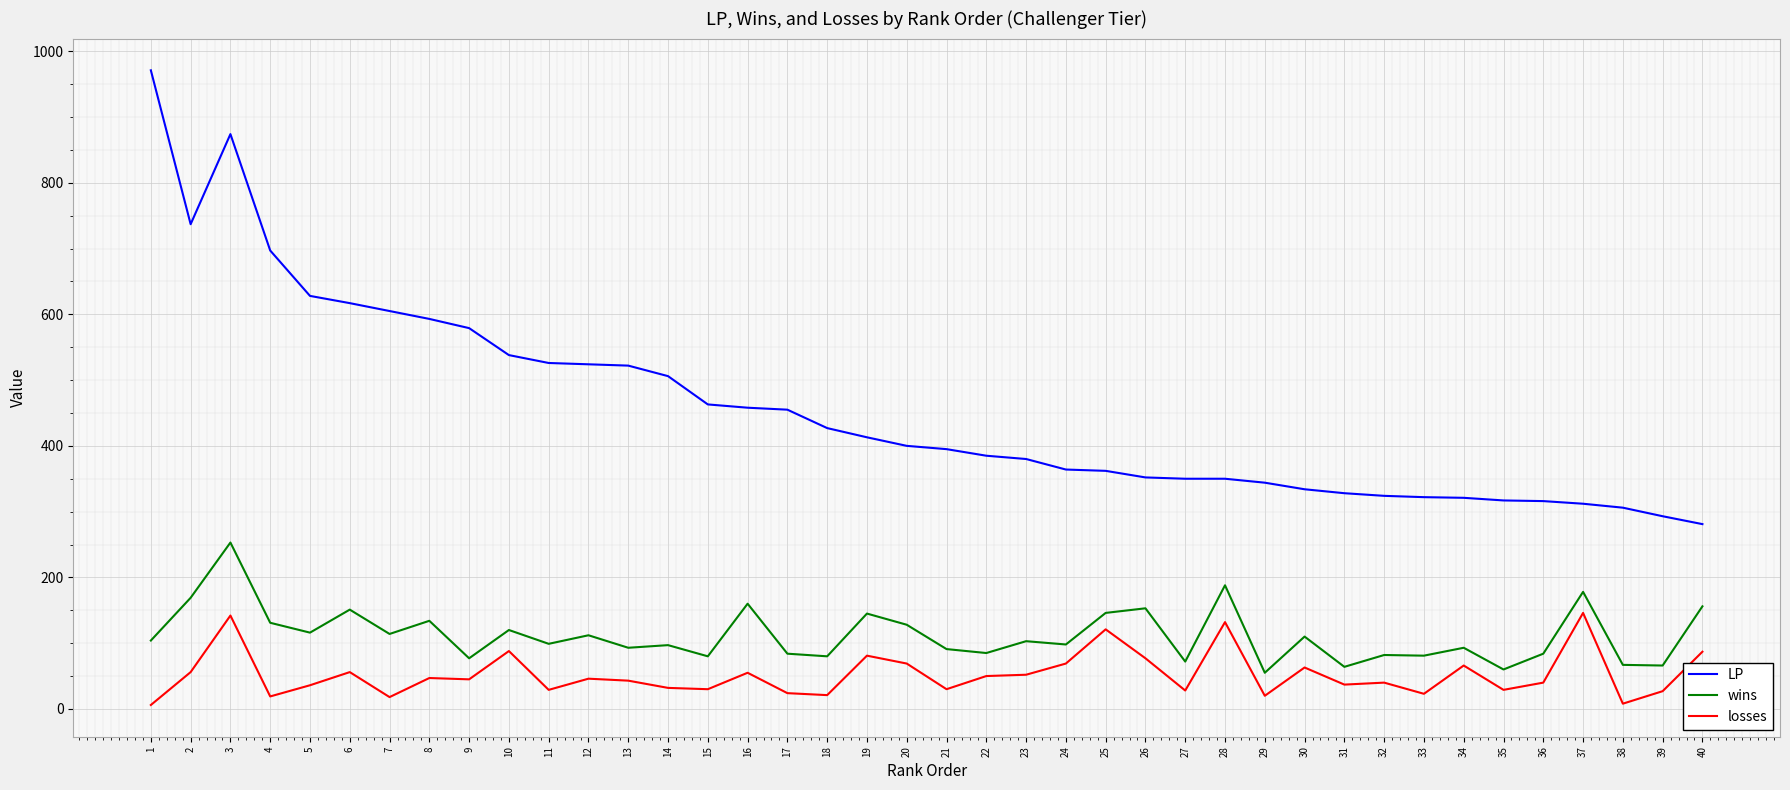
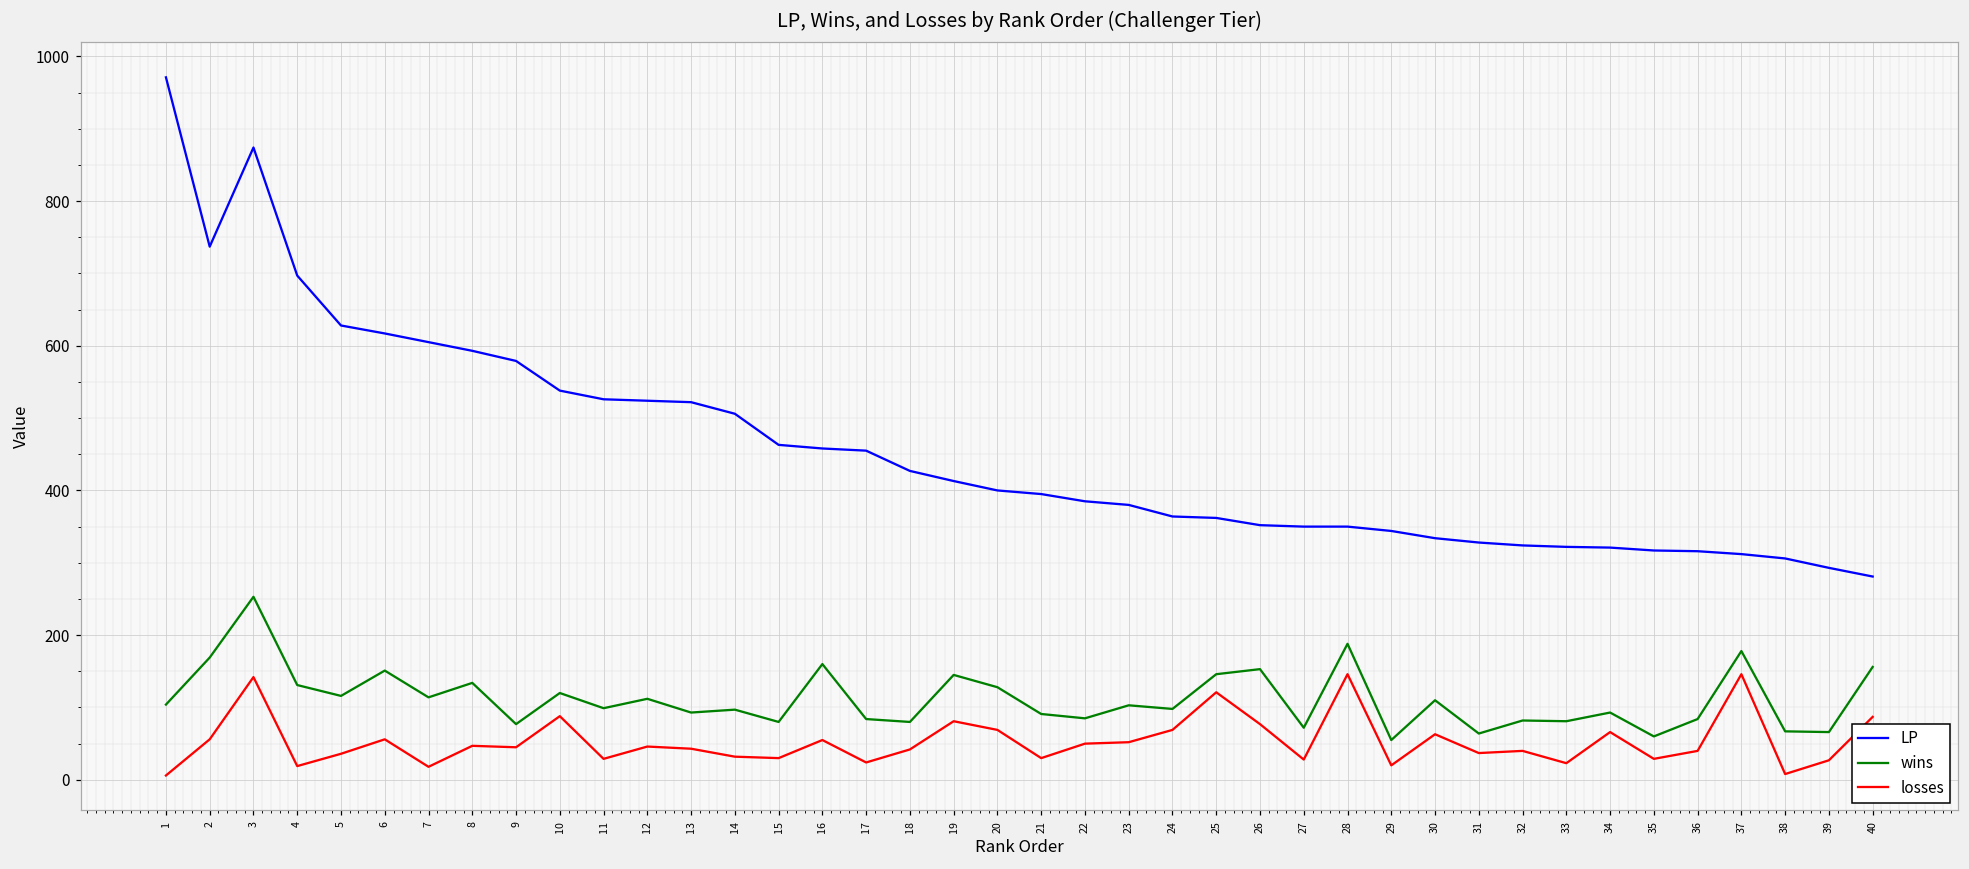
  {
    "LP": {
      "1": 970,
      "2": 740,
      "3": 870,
      "4": 700,
      "5": 630,
      "6": 620,
      "7": 610,
      "8": 590,
      "9": 580,
      "10": 540,
      "11": 530,
      "12": 520,
      "13": 520,
      "14": 510,
      "15": 460,
      "16": 460,
      "17": 460,
      "18": 430,
      "19": 410,
      "20": 400,
      "21": 400,
      "22": 390,
      "23": 380,
      "24": 360,
      "25": 360,
      "26": 350,
      "27": 350,
      "28": 350,
      "29": 340,
      "30": 330,
      "31": 330,
      "32": 320,
      "33": 320,
      "34": 320,
      "35": 320,
      "36": 320,
      "37": 310,
      "38": 310,
      "39": 290,
      "40": 280
    },
    "wins": {
      "1": 100,
      "2": 170,
      "3": 250,
      "4": 130,
      "5": 120,
      "6": 150,
      "7": 110,
      "8": 130,
      "9": 80,
      "10": 120,
      "11": 100,
      "12": 110,
      "13": 90,
      "14": 100,
      "15": 80,
      "16": 160,
      "17": 80,
      "18": 80,
      "19": 150,
      "20": 130,
      "21": 90,
      "22": 90,
      "23": 100,
      "24": 100,
      "25": 150,
      "26": 150,
      "27": 70,
      "28": 190,
      "29": 60,
      "30": 110,
      "31": 60,
      "32": 80,
      "33": 80,
      "34": 90,
      "35": 60,
      "36": 80,
      "37": 180,
      "38": 70,
      "39": 70,
      "40": 160
    },
    "losses": {
      "1": 10,
      "2": 60,
      "3": 140,
      "4": 20,
      "5": 40,
      "6": 60,
      "7": 20,
      "8": 50,
      "9": 50,
      "10": 90,
      "11": 30,
      "12": 50,
      "13": 40,
      "14": 30,
      "15": 30,
      "16": 60,
      "17": 20,
-     "18": 20,
+     "18": 40,
      "19": 80,
      "20": 70,
      "21": 30,
      "22": 50,
      "23": 50,
      "24": 70,
      "25": 120,
      "26": 80,
      "27": 30,
-     "28": 130,
+     "28": 150,
      "29": 20,
      "30": 60,
      "31": 40,
      "32": 40,
      "33": 20,
      "34": 70,
      "35": 30,
      "36": 40,
      "37": 150,
      "38": 10,
      "39": 30,
      "40": 90
    }
  }
